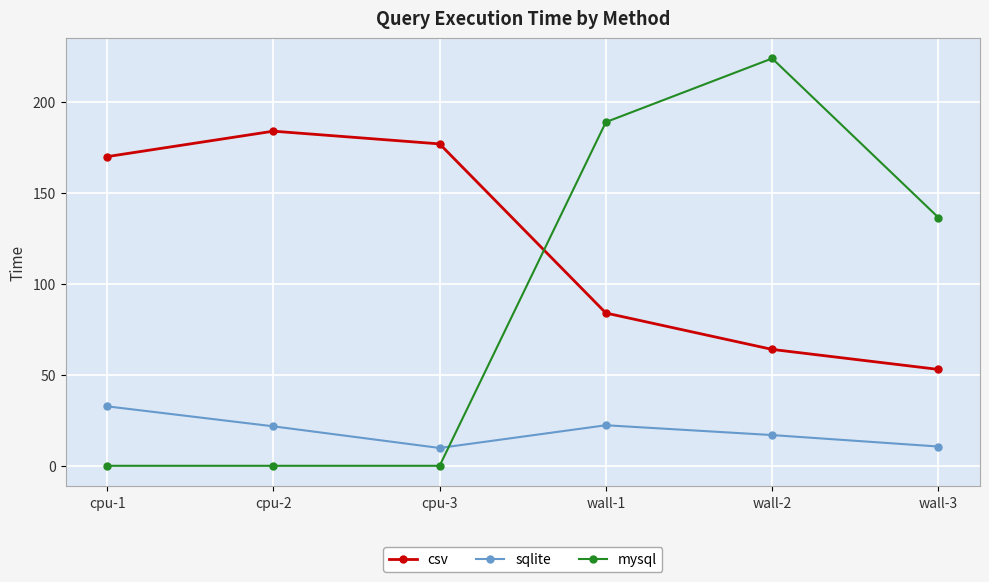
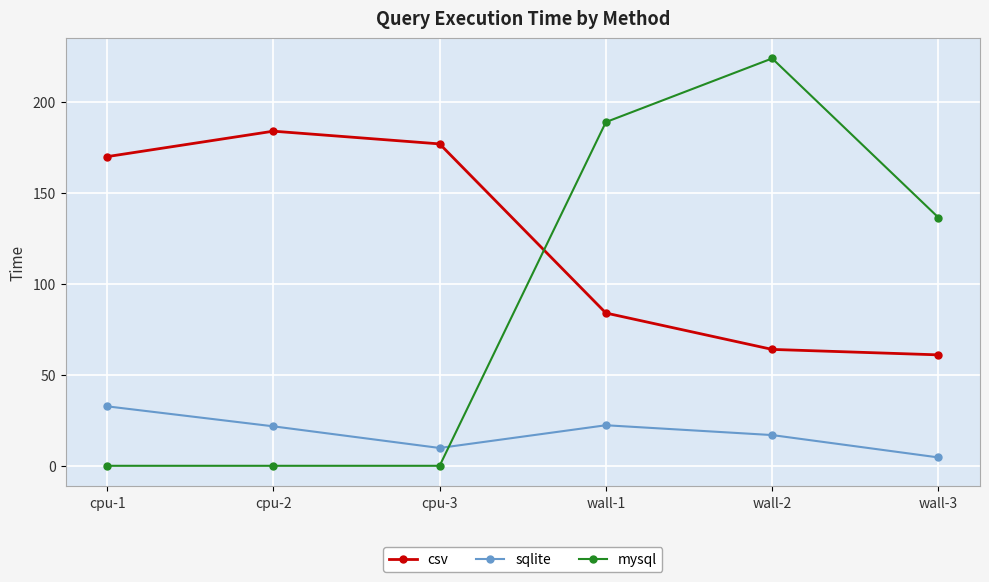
  {
    "csv": {
      "cpu-1": 170,
      "cpu-2": 184,
      "cpu-3": 177,
      "wall-1": 84,
      "wall-2": 64,
-     "wall-3": 53
+     "wall-3": 61
    },
    "sqlite": {
      "cpu-1": 33,
      "cpu-2": 22,
      "cpu-3": 10,
      "wall-1": 22,
      "wall-2": 17,
-     "wall-3": 11
+     "wall-3": 5
    },
    "mysql": {
      "cpu-1": 0,
      "cpu-2": 0,
      "cpu-3": 0,
      "wall-1": 189,
      "wall-2": 224,
      "wall-3": 137
    }
  }
